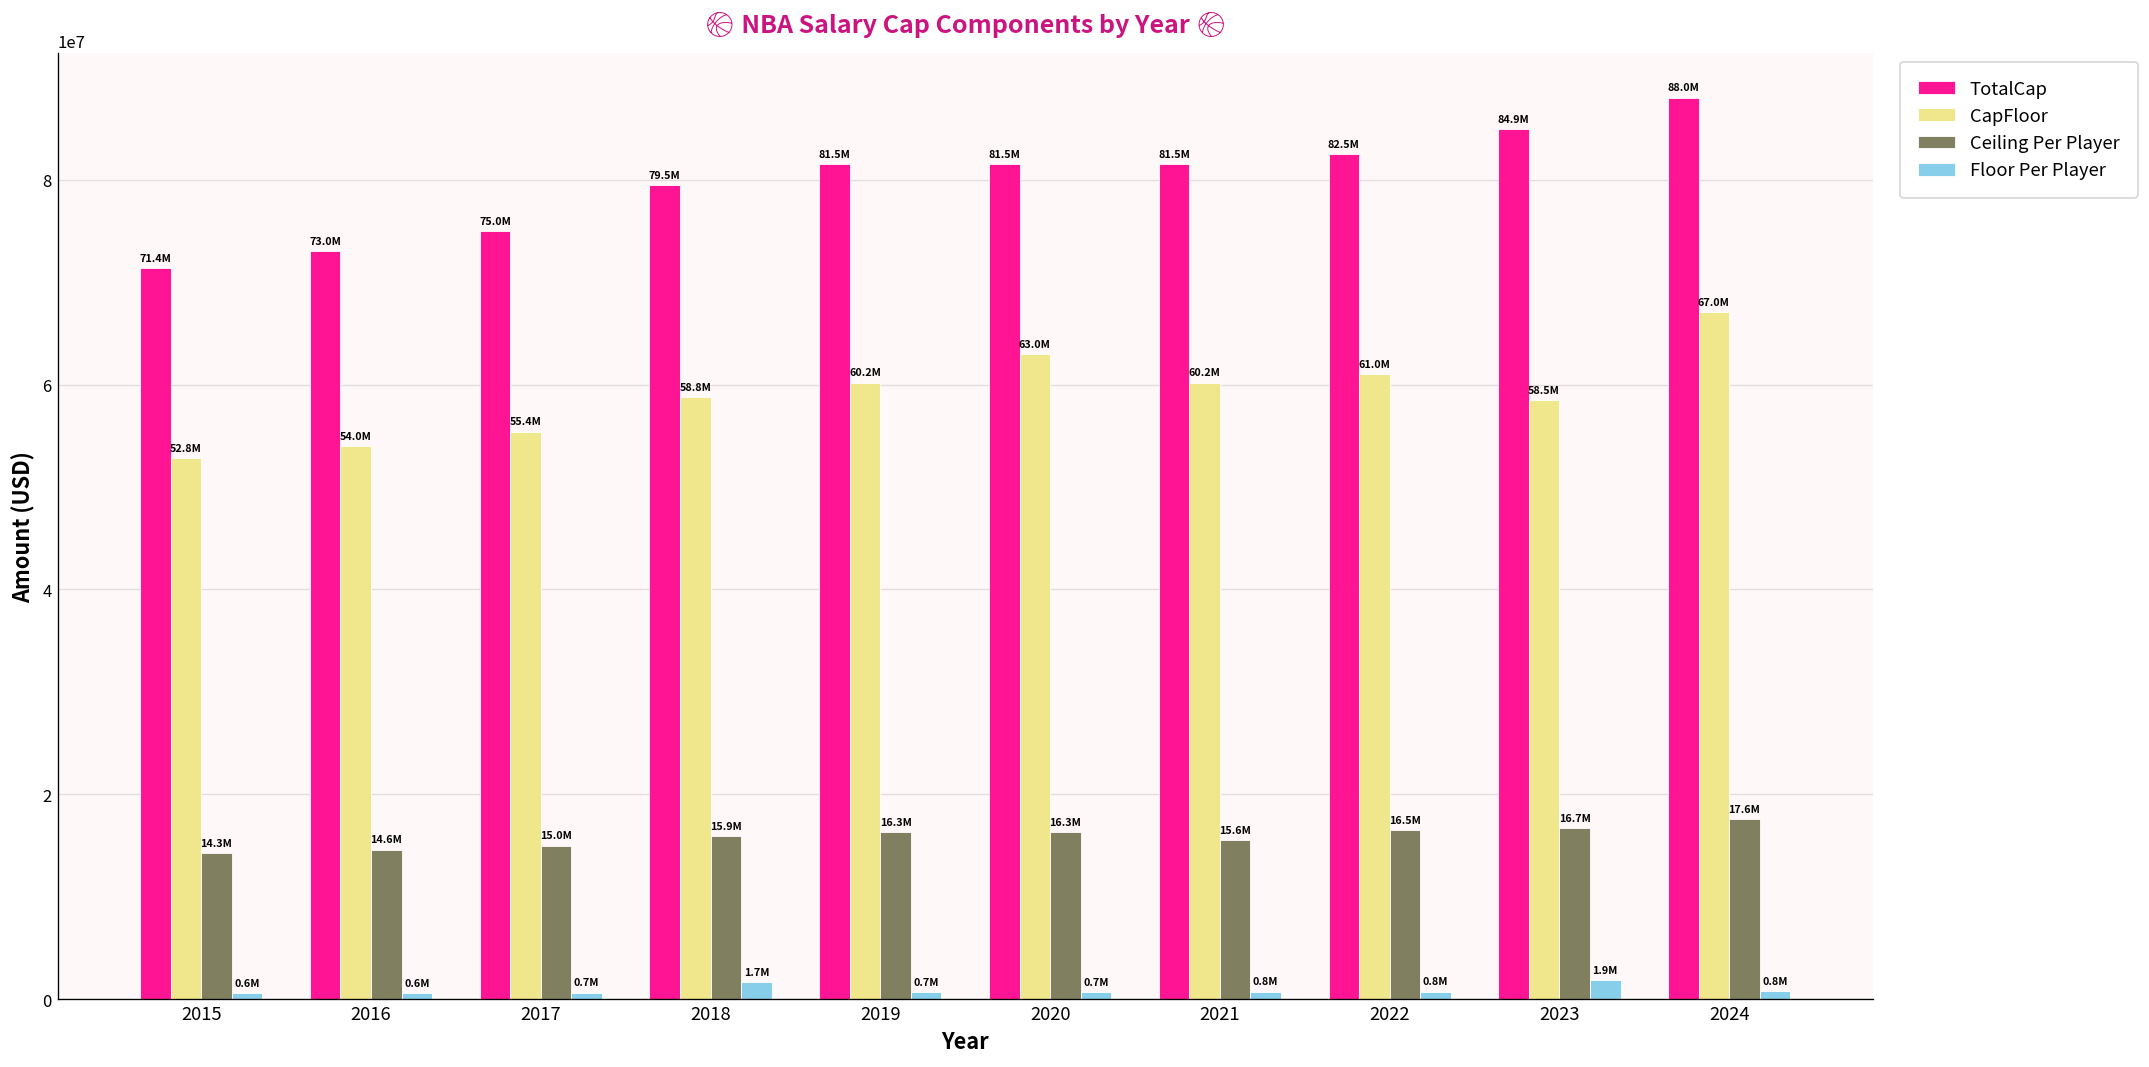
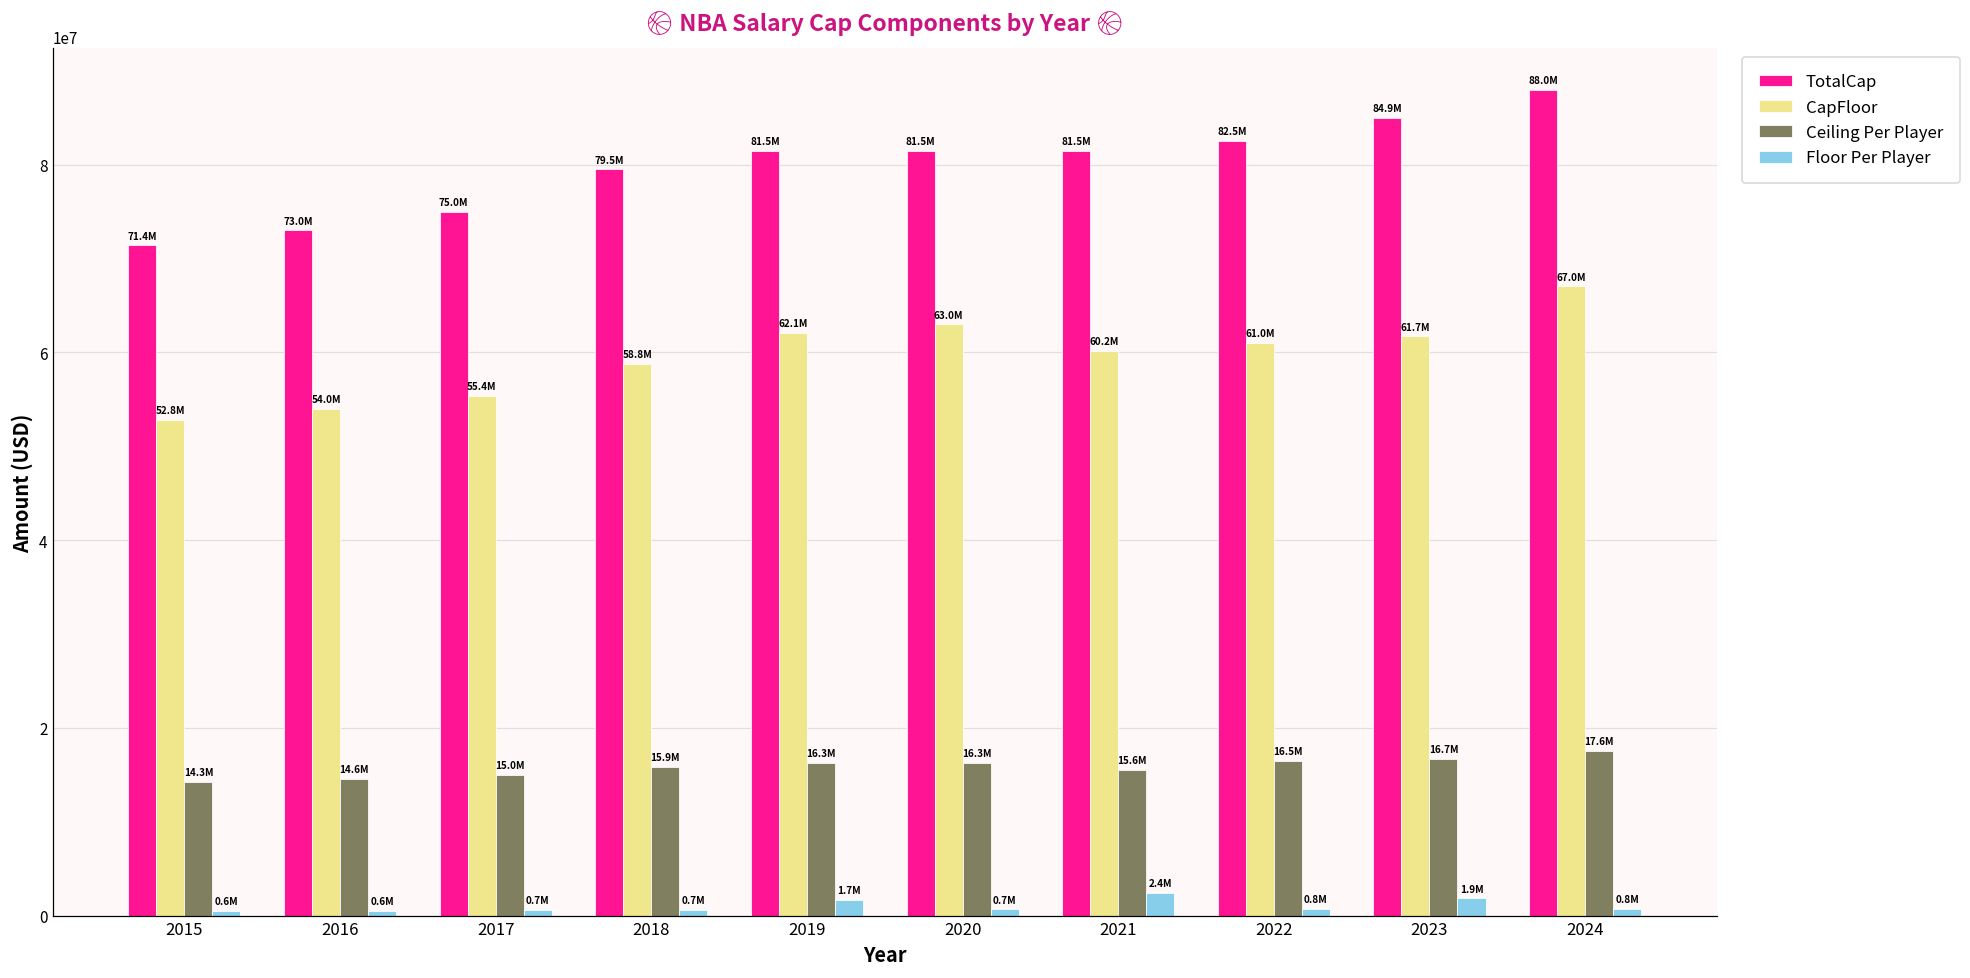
  {
    "TotalCap": {
      "2015": "71.4M",
      "2016": "73.0M",
      "2017": "75.0M",
      "2018": "79.5M",
      "2019": "81.5M",
      "2020": "81.5M",
      "2021": "81.5M",
      "2022": "82.5M",
      "2023": "84.9M",
      "2024": "88.0M"
    },
    "CapFloor": {
      "2015": "52.8M",
      "2016": "54.0M",
      "2017": "55.4M",
      "2018": "58.8M",
-     "2019": "60.2M",
+     "2019": "62.1M",
      "2020": "63.0M",
      "2021": "60.2M",
      "2022": "61.0M",
-     "2023": "58.5M",
+     "2023": "61.7M",
      "2024": "67.0M"
    },
    "Ceiling Per Player": {
      "2015": "14.3M",
      "2016": "14.6M",
      "2017": "15.0M",
      "2018": "15.9M",
      "2019": "16.3M",
      "2020": "16.3M",
      "2021": "15.6M",
      "2022": "16.5M",
      "2023": "16.7M",
      "2024": "17.6M"
    },
    "Floor Per Player": {
      "2015": "0.6M",
      "2016": "0.6M",
      "2017": "0.7M",
-     "2018": "1.7M",
-     "2019": "0.7M",
+     "2018": "0.7M",
+     "2019": "1.7M",
      "2020": "0.7M",
-     "2021": "0.8M",
+     "2021": "2.4M",
      "2022": "0.8M",
      "2023": "1.9M",
      "2024": "0.8M"
    }
  }
